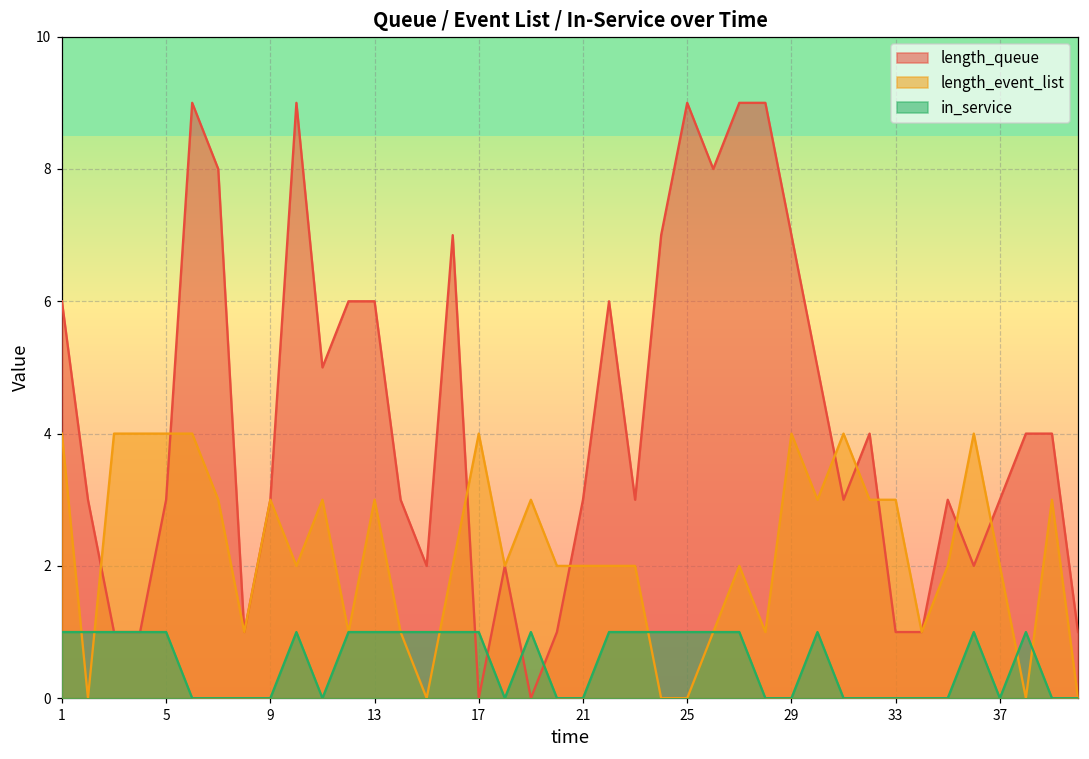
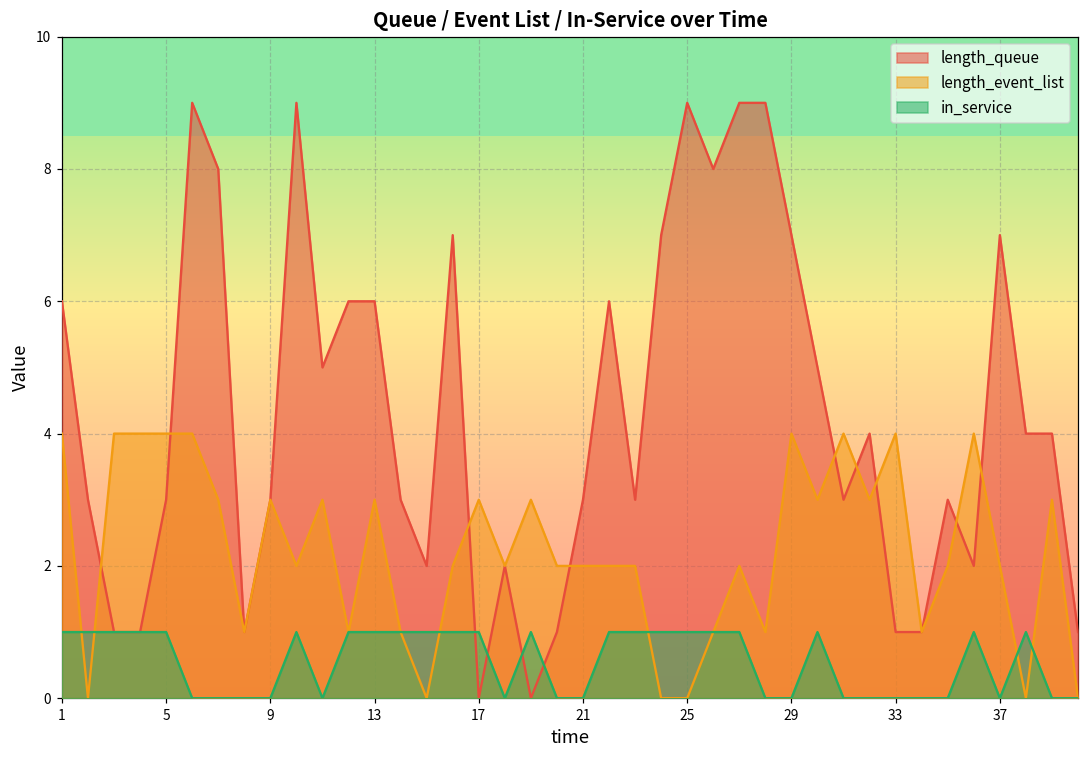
  {
    "length_queue": {
      "1": 6,
      "5": 3,
      "13": 6,
      "17": 0,
      "21": 3,
      "25": 9,
      "29": 7,
      "33": 1,
-     "37": 3
+     "37": 7
    },
    "length_event_list": {
      "1": 4,
      "5": 4,
      "13": 3,
-     "17": 4,
+     "17": 3,
      "21": 2,
      "25": 0,
      "29": 4,
-     "33": 3,
+     "33": 4,
      "37": 2
    },
    "in_service": {
      "1": 1,
      "5": 1,
      "9": 0,
      "13": 1,
      "17": 1,
      "21": 0,
      "25": 1,
      "29": 0,
      "33": 0,
      "37": 0
    }
  }
